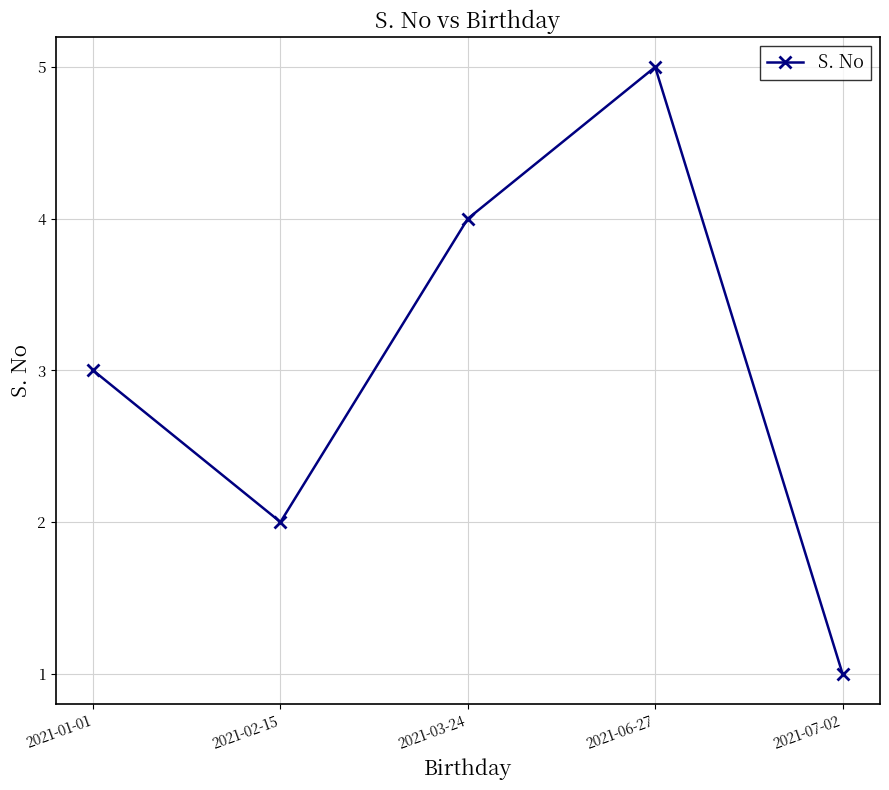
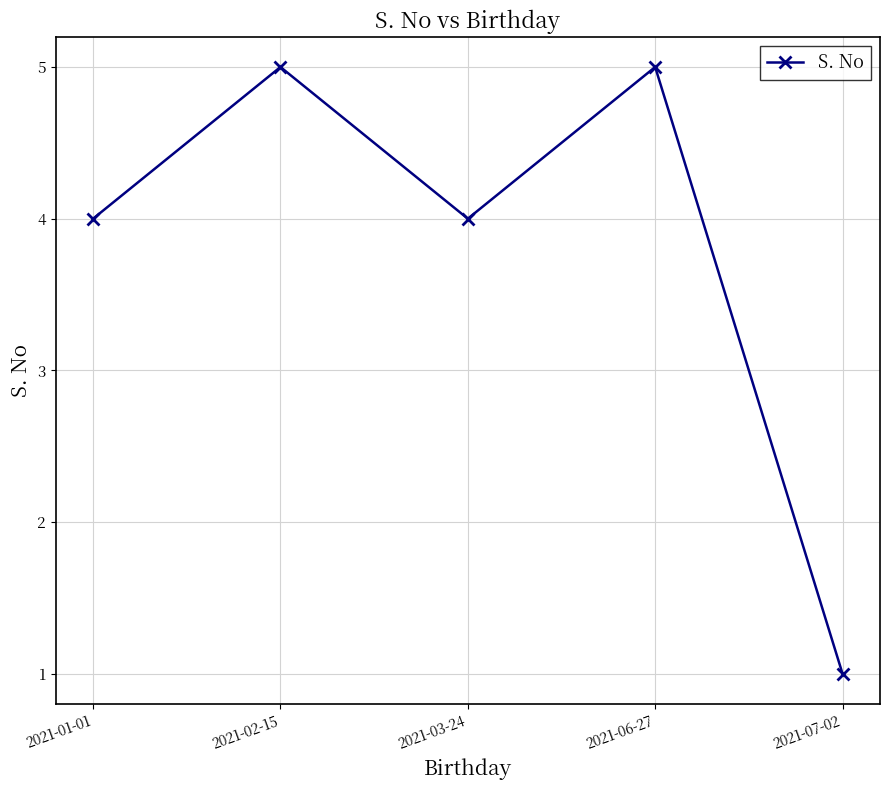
  {
-   "2021-01-01": 3,
-   "2021-02-15": 2,
+   "2021-01-01": 4,
+   "2021-02-15": 5,
    "2021-03-24": 4,
    "2021-06-27": 5,
    "2021-07-02": 1
  }
